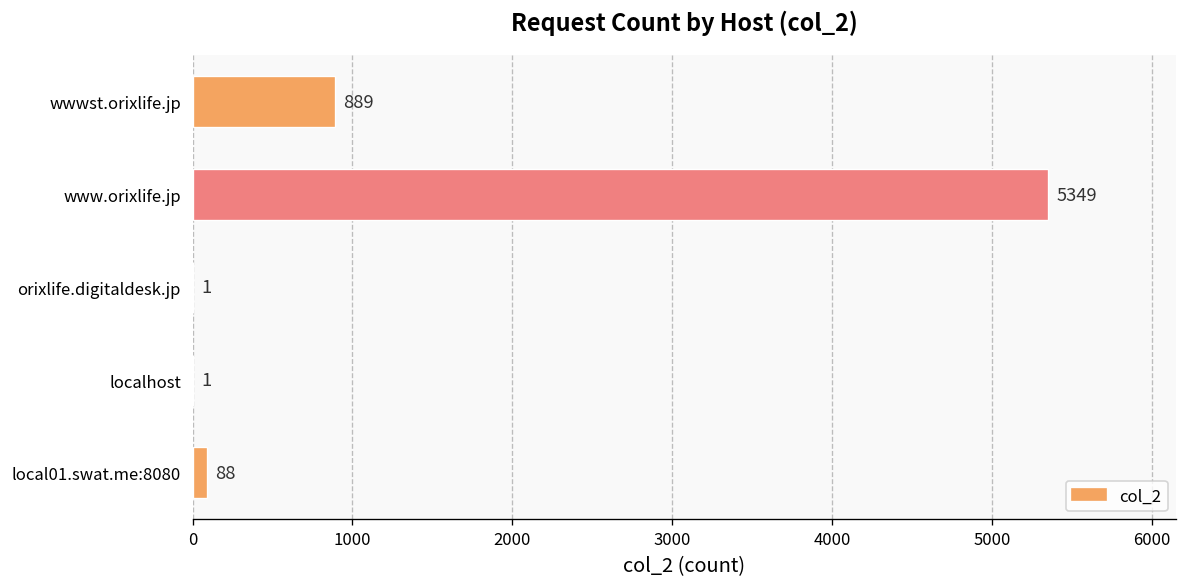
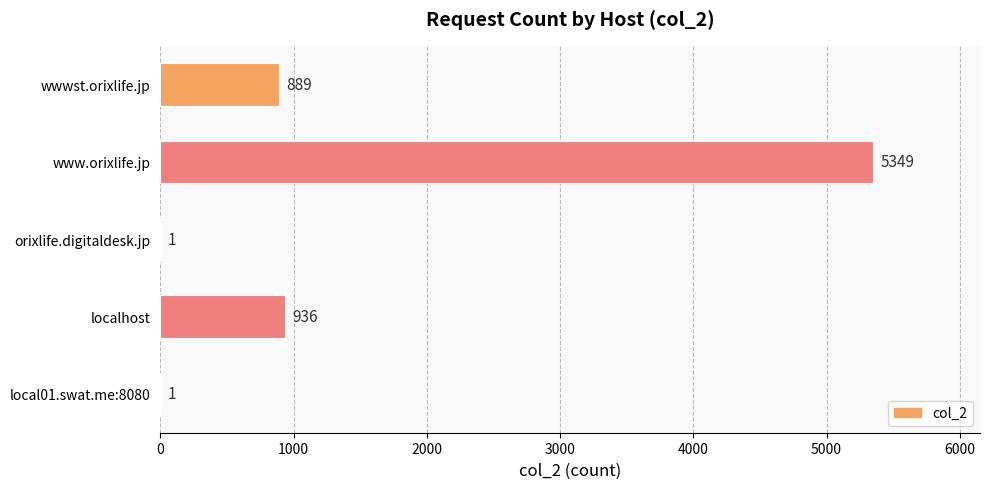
  {
    "wwwst.orixlife.jp": 889,
    "www.orixlife.jp": 5349,
    "orixlife.digitaldesk.jp": 1,
-   "localhost": 1,
-   "local01.swat.me:8080": 88
+   "localhost": 936,
+   "local01.swat.me:8080": 1
  }
